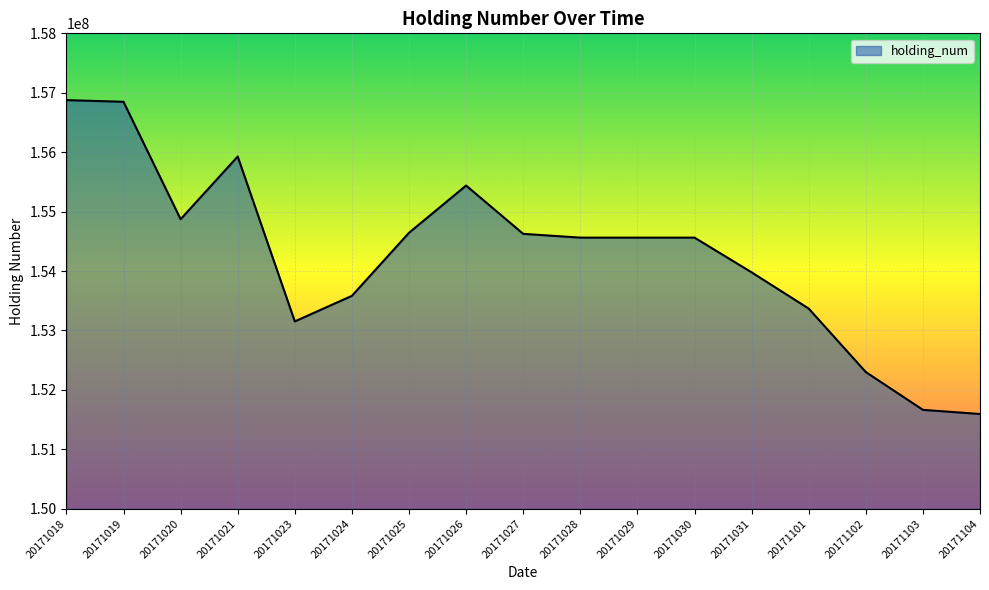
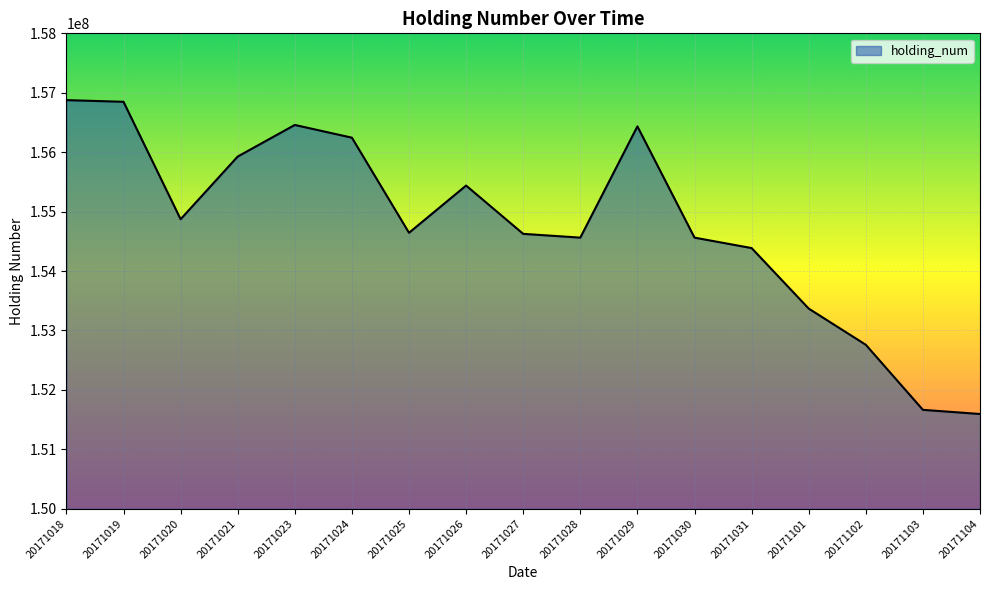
  {
    "20171018": 156900000,
    "20171019": 156800000,
    "20171020": 154900000,
    "20171021": 155900000,
-   "20171023": 153200000,
-   "20171024": 153600000,
+   "20171023": 156500000,
+   "20171024": 156200000,
    "20171025": 154600000,
    "20171026": 155400000,
    "20171027": 154600000,
    "20171028": 154600000,
-   "20171029": 154600000,
+   "20171029": 156400000,
    "20171030": 154600000,
-   "20171031": 154000000,
+   "20171031": 154400000,
    "20171101": 153400000,
-   "20171102": 152300000,
+   "20171102": 152800000,
    "20171103": 151700000,
    "20171104": 151600000
  }
